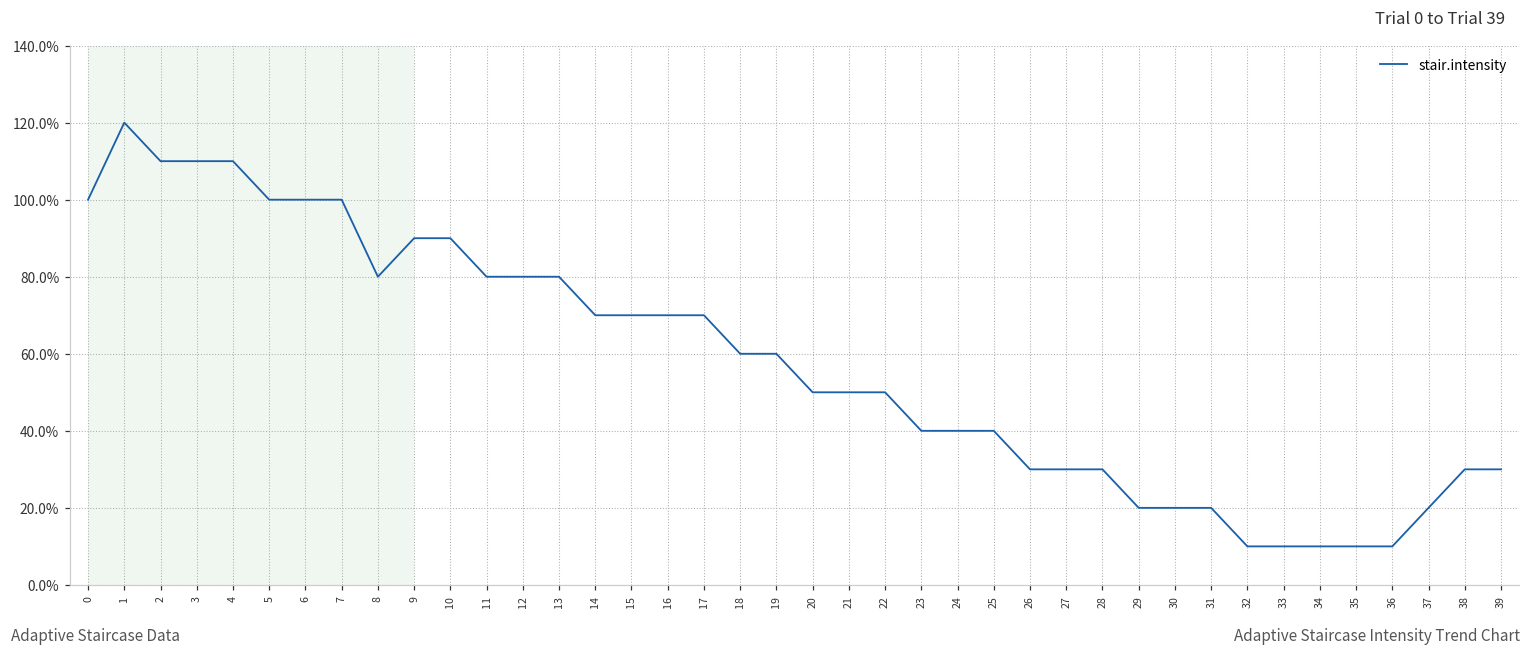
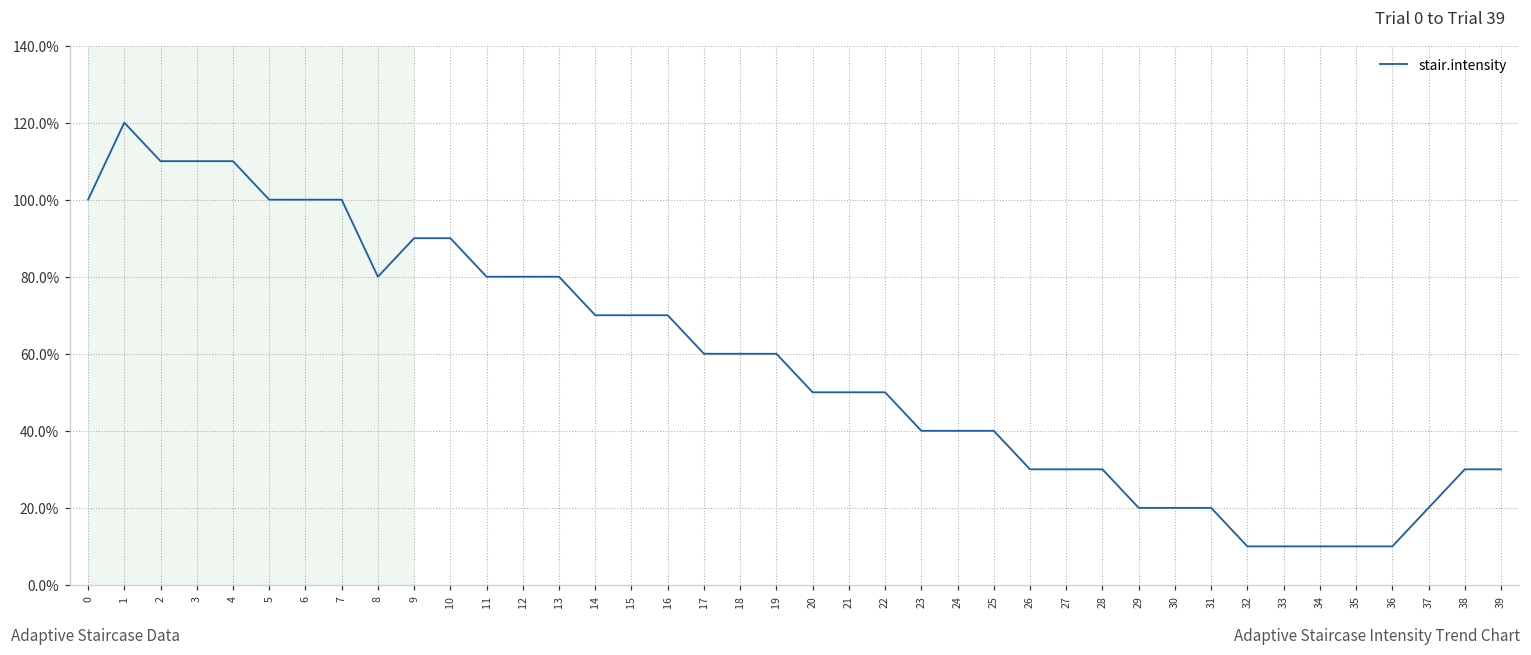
  {
    "0": "100%",
    "1": "120%",
    "2": "110%",
    "3": "110%",
    "4": "110%",
    "5": "100%",
    "6": "100%",
    "7": "100%",
    "8": "80%",
    "9": "90%",
    "10": "90%",
    "11": "80%",
    "12": "80%",
    "13": "80%",
    "14": "70%",
    "15": "70%",
    "16": "70%",
-   "17": "70%",
+   "17": "60%",
    "18": "60%",
    "19": "60%",
    "20": "50%",
    "21": "50%",
    "22": "50%",
    "23": "40%",
    "24": "40%",
    "25": "40%",
    "26": "30%",
    "27": "30%",
    "28": "30%",
    "29": "20%",
    "30": "20%",
    "31": "20%",
    "32": "10%",
    "33": "10%",
    "34": "10%",
    "35": "10%",
    "36": "10%",
    "37": "20%",
    "38": "30%",
    "39": "30%"
  }
